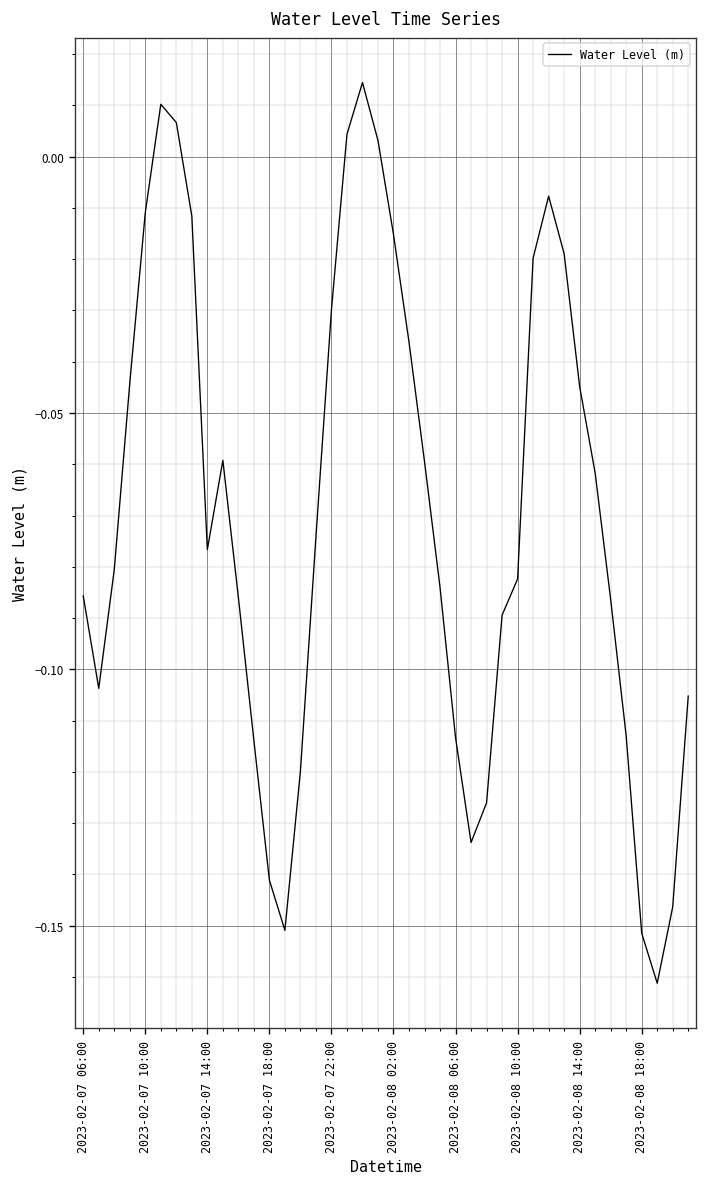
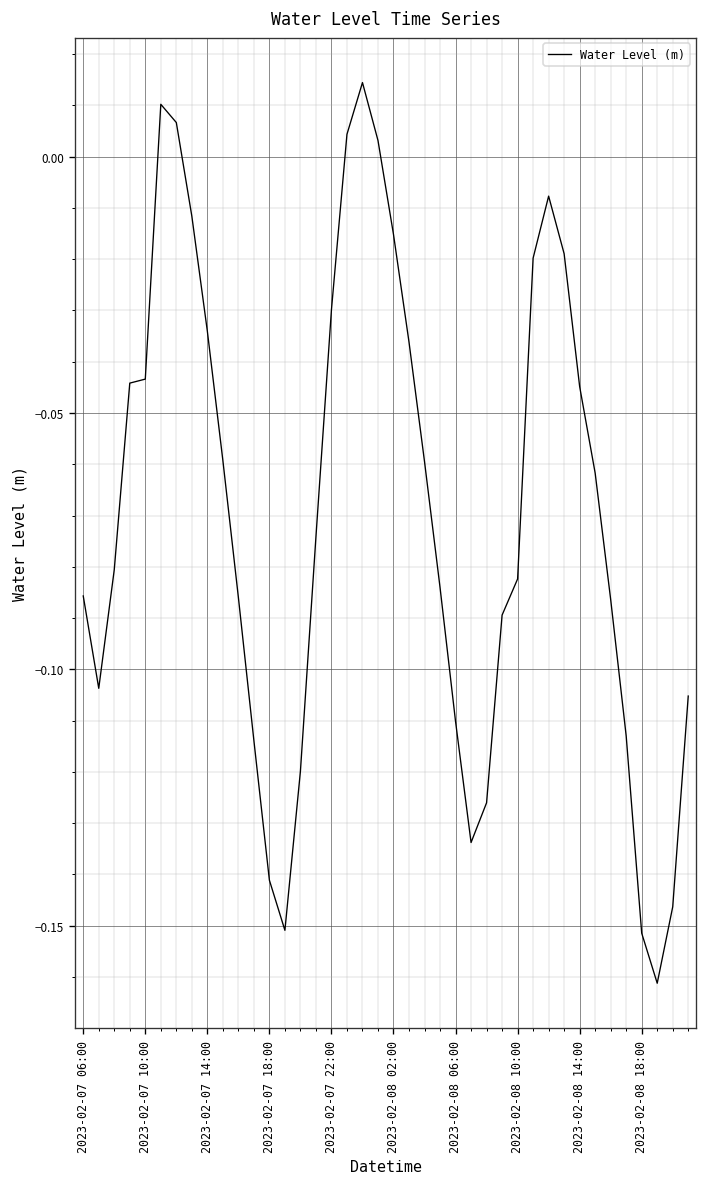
  {
    "2023-02-07 06:00": -0.086,
-   "2023-02-07 10:00": -0.011,
-   "2023-02-07 14:00": -0.077,
+   "2023-02-07 10:00": -0.043,
+   "2023-02-07 14:00": -0.034,
    "2023-02-07 18:00": -0.141,
    "2023-02-07 22:00": -0.030,
    "2023-02-08 02:00": -0.015,
-   "2023-02-08 06:00": -0.113,
+   "2023-02-08 06:00": -0.110,
    "2023-02-08 10:00": -0.082,
    "2023-02-08 14:00": -0.045,
    "2023-02-08 18:00": -0.151
  }
